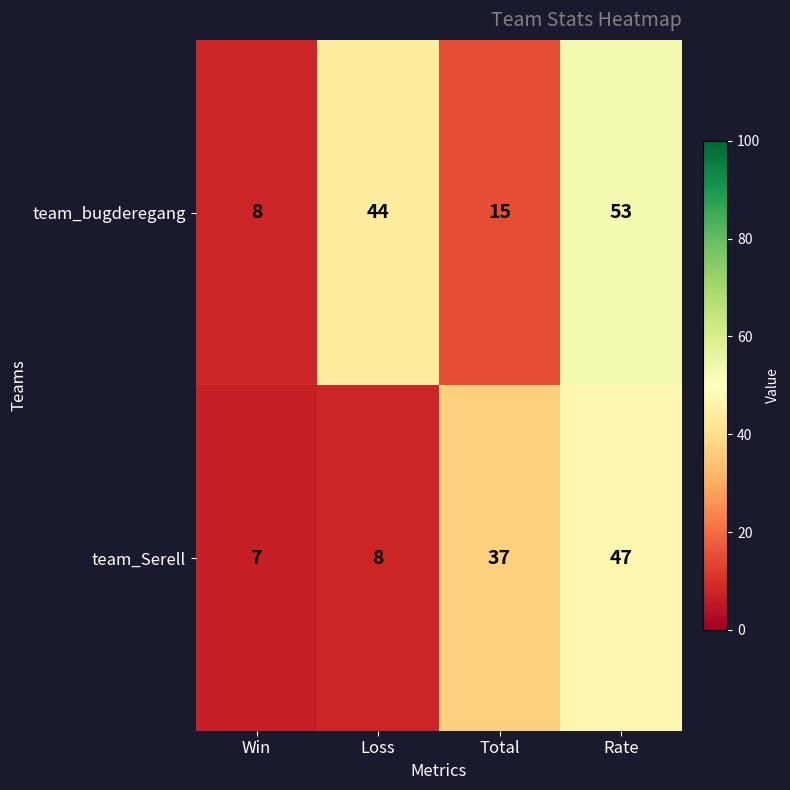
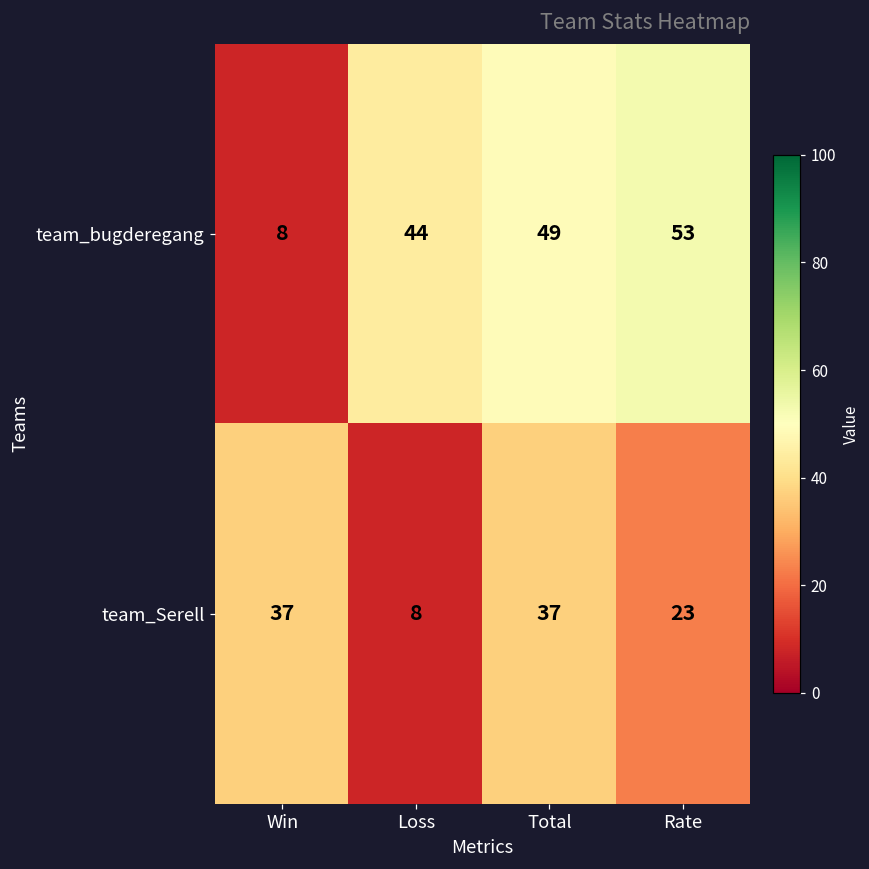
  {
    "team_bugderegang": {
      "Win": 8,
      "Loss": 44,
-     "Total": 15,
+     "Total": 49,
      "Rate": 53
    },
    "team_Serell": {
-     "Win": 7,
+     "Win": 37,
      "Loss": 8,
      "Total": 37,
-     "Rate": 47
+     "Rate": 23
    }
  }
